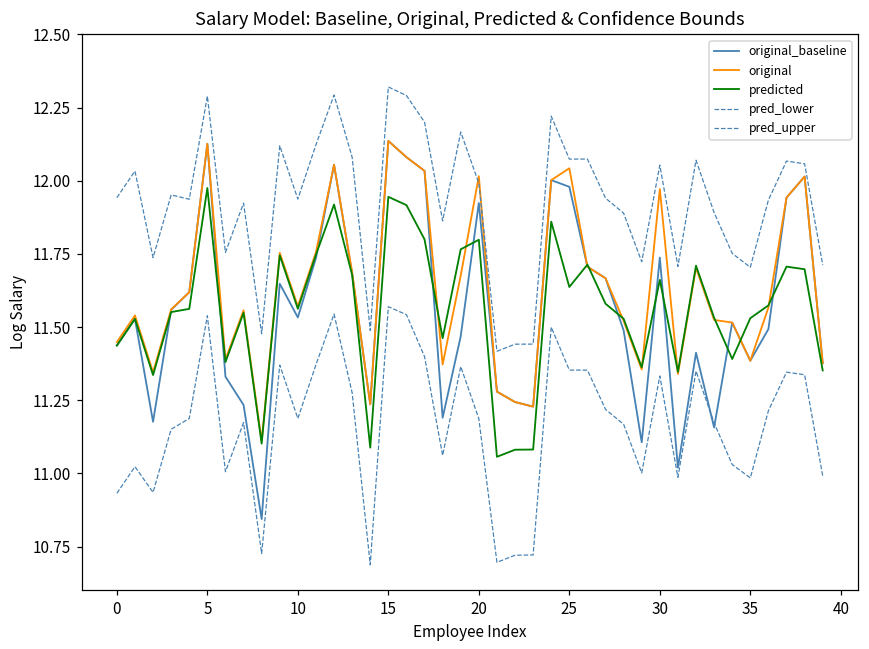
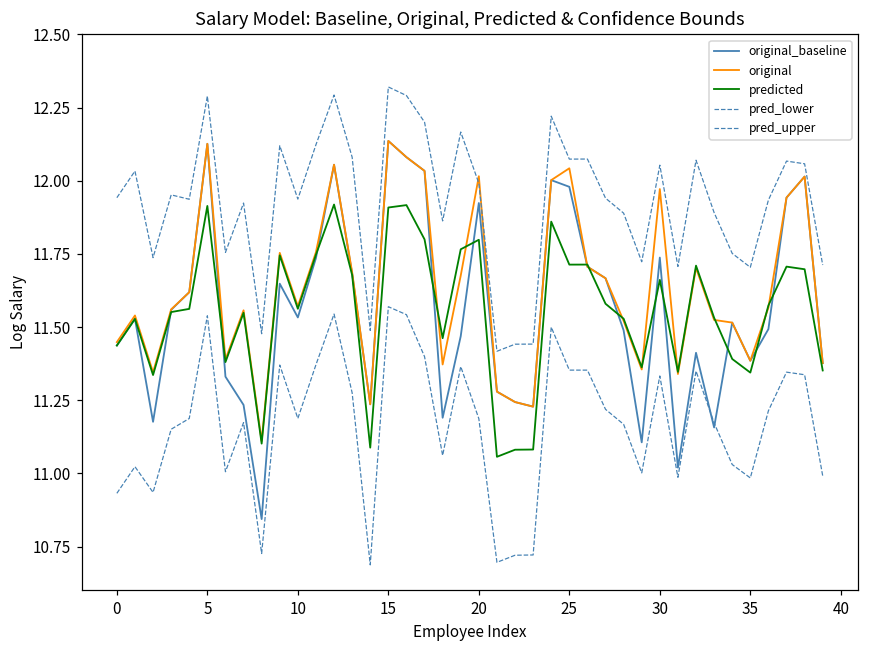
  {
    "original": {
      "0": 11.45,
      "20": 12.02,
      "25": 12.04,
      "30": 11.97
    },
    "predicted": {
-     "5": 11.98,
-     "15": 11.95,
+     "5": 11.91,
+     "15": 11.91,
      "20": 11.80,
-     "25": 11.64,
+     "25": 11.71,
      "30": 11.66,
-     "35": 11.53
+     "35": 11.34
    }
  }
